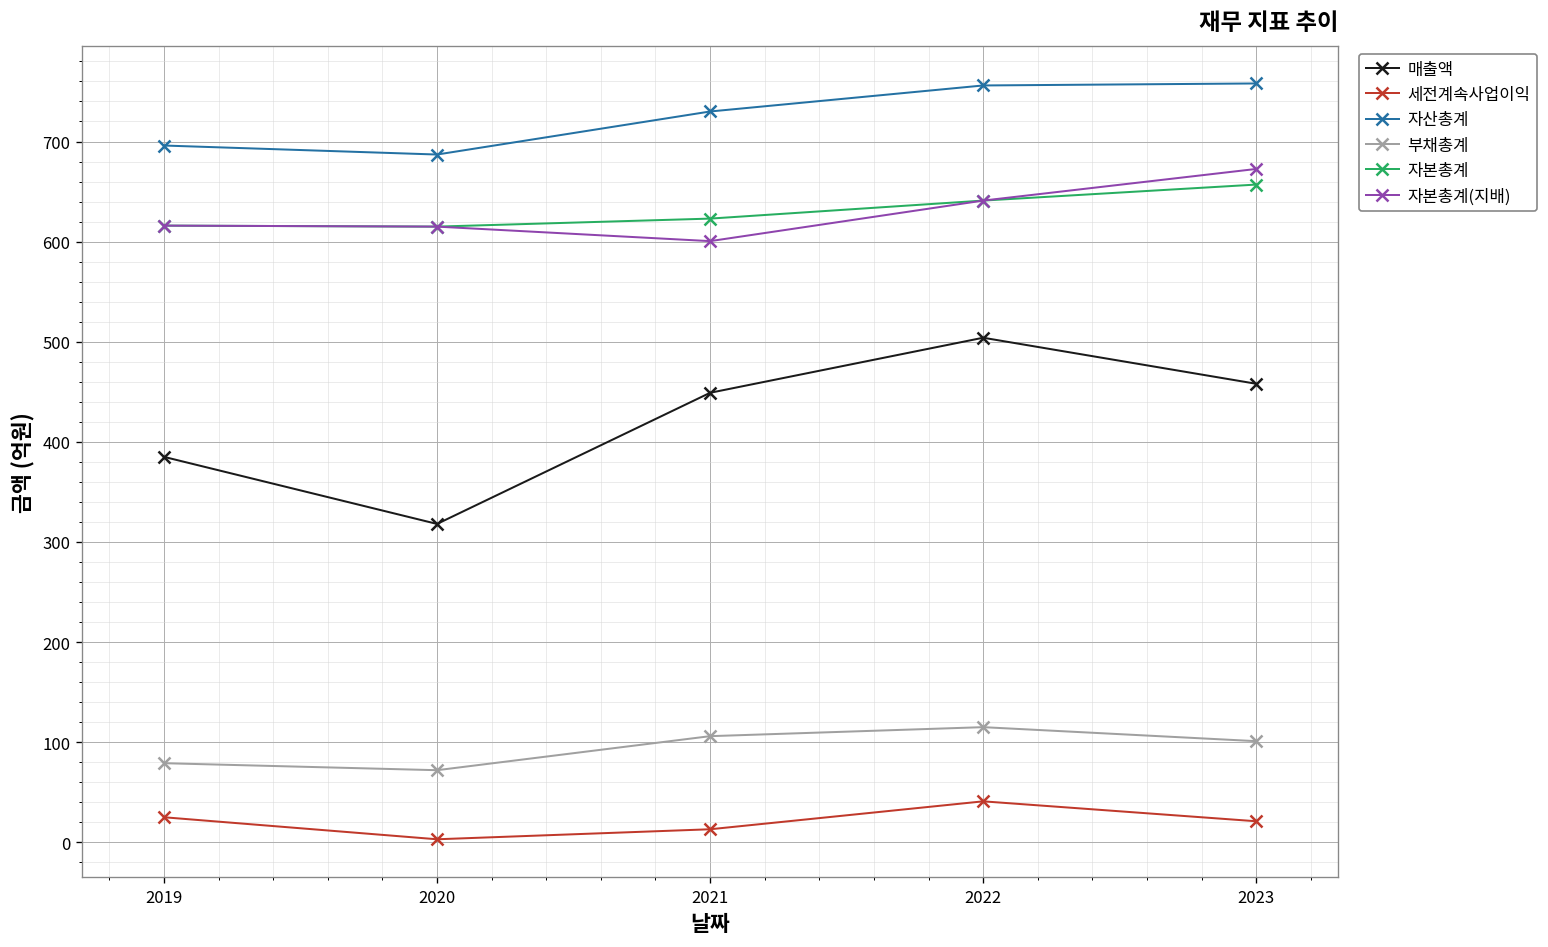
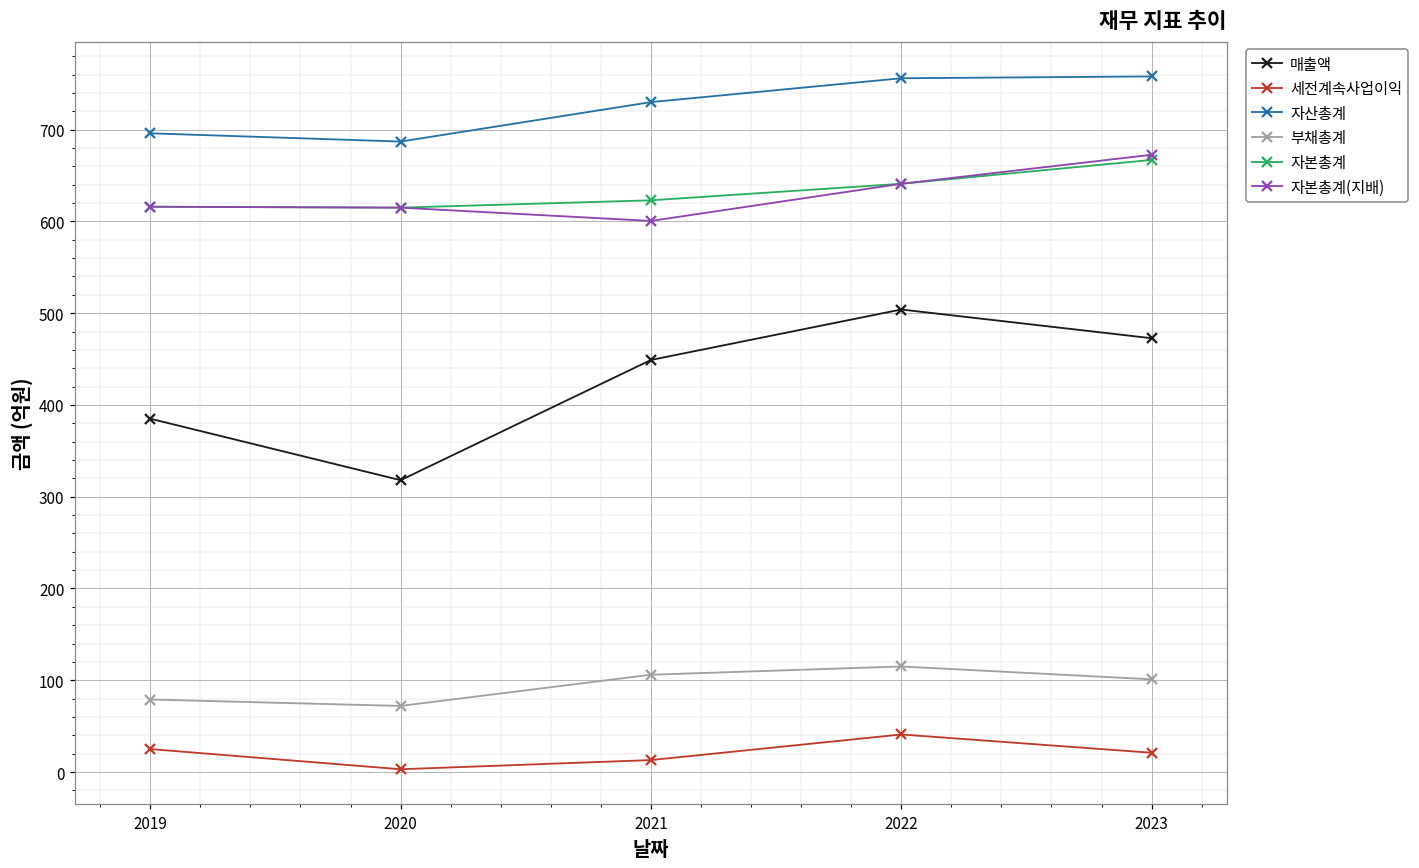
  {
    "매출액": {
      "2019": 390,
      "2020": 320,
      "2021": 450,
      "2022": 500,
-     "2023": 460
+     "2023": 470
    },
    "세전계속사업이익": {
      "2019": 30,
      "2020": 0,
      "2021": 10,
      "2022": 40,
      "2023": 20
    },
    "자산총계": {
      "2019": 700,
      "2020": 690,
      "2021": 730,
      "2022": 760,
      "2023": 760
    },
    "부채총계": {
      "2019": 80,
      "2020": 70,
      "2021": 110,
      "2022": 120,
      "2023": 100
    },
    "자본총계": {
      "2021": 620,
-     "2023": 660
+     "2023": 670
    },
    "자본총계(지배)": {
      "2021": 600,
      "2023": 670
    }
  }
